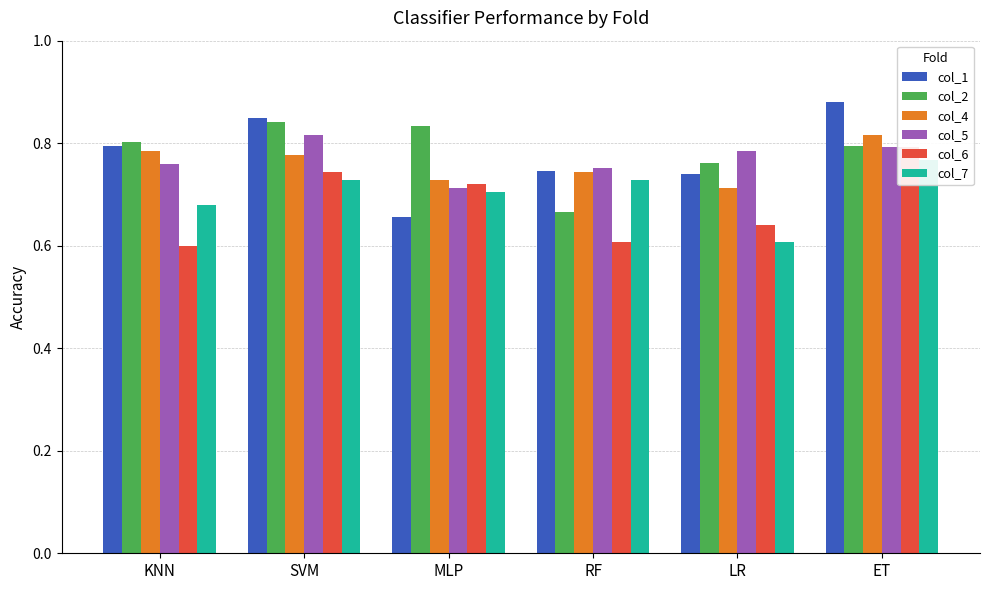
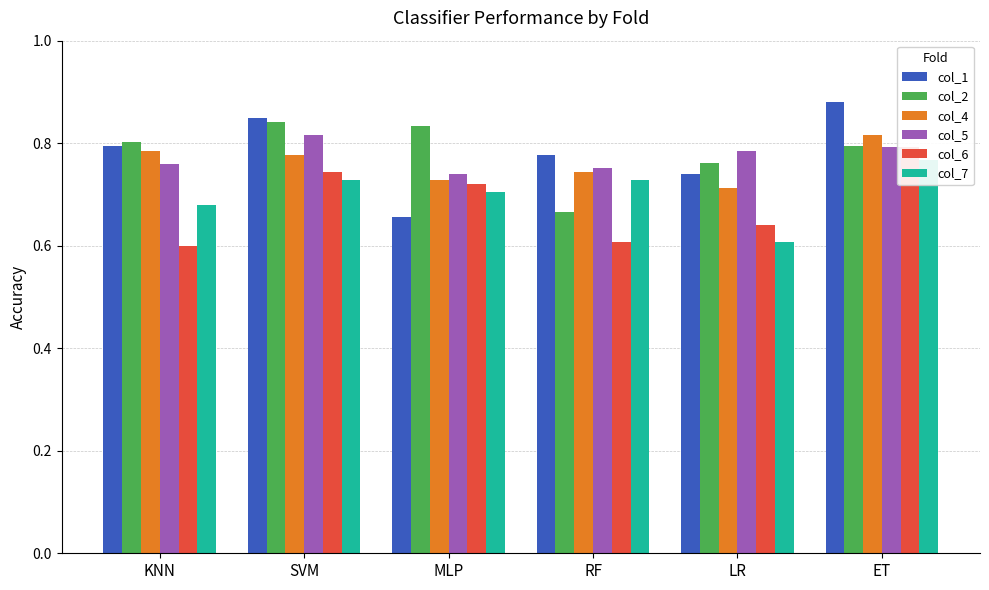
  {
    "col_1": {
      "KNN": 0.79,
      "SVM": 0.85,
      "MLP": 0.66,
-     "RF": 0.75,
+     "RF": 0.78,
      "LR": 0.74,
      "ET": 0.88
    },
    "col_2": {
      "KNN": 0.80,
      "SVM": 0.84,
      "MLP": 0.83,
      "RF": 0.67,
      "LR": 0.76,
      "ET": 0.79
    },
    "col_5": {
      "KNN": 0.76,
      "SVM": 0.82,
-     "MLP": 0.71,
+     "MLP": 0.74,
      "RF": 0.75,
      "LR": 0.78,
      "ET": 0.79
    },
    "col_7": {
      "KNN": 0.68,
      "SVM": 0.73,
      "MLP": 0.70,
      "RF": 0.73,
      "LR": 0.61
    }
  }
